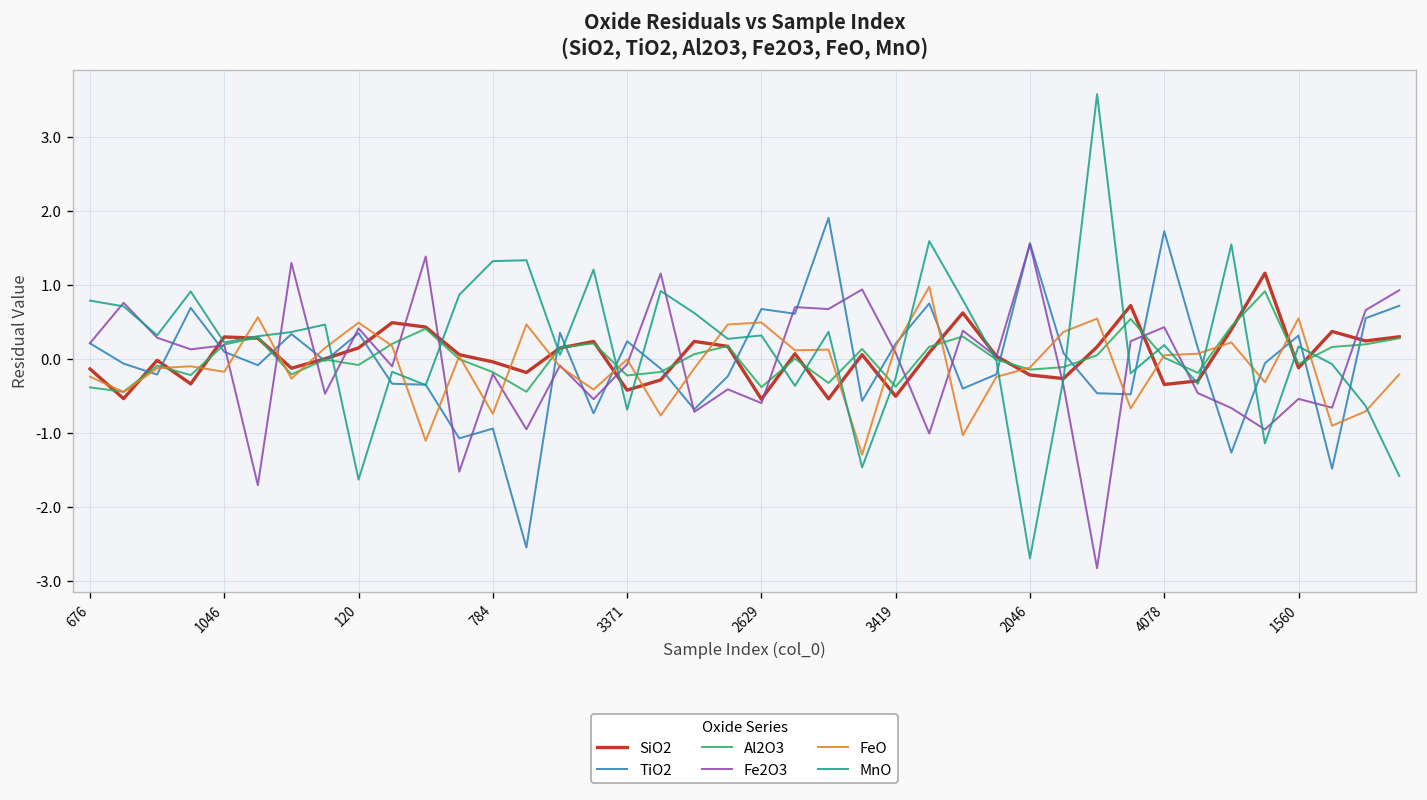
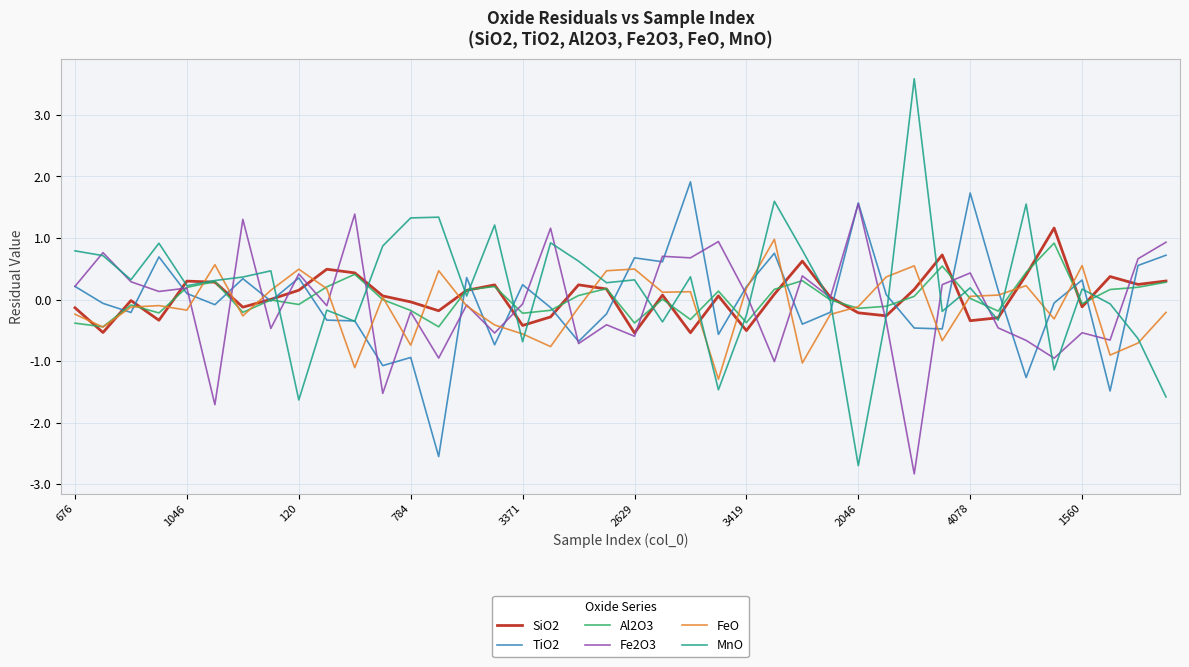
  {
    "SiO2": {
      "676": -0.1,
      "1046": 0.3,
      "120": 0.2,
      "784": 0.0,
      "3371": -0.4,
      "2629": -0.5,
      "3419": -0.5,
      "2046": -0.2,
      "4078": -0.3,
      "1560": -0.1
    },
    "TiO2": {
      "1046": 0.1,
      "120": 0.4,
      "784": -0.9,
      "3371": 0.2,
      "2629": 0.7,
      "4078": 1.7,
      "1560": 0.3
    },
    "Fe2O3": {
      "120": 0.4,
      "3371": -0.1,
      "2629": -0.6,
      "3419": 0.1,
      "4078": 0.4,
      "1560": -0.5
    },
    "FeO": {
      "676": -0.2,
      "1046": -0.2,
      "120": 0.5,
      "784": -0.7,
-     "3371": 0.0,
+     "3371": -0.6,
      "2629": 0.5,
      "1560": 0.6
    }
  }
